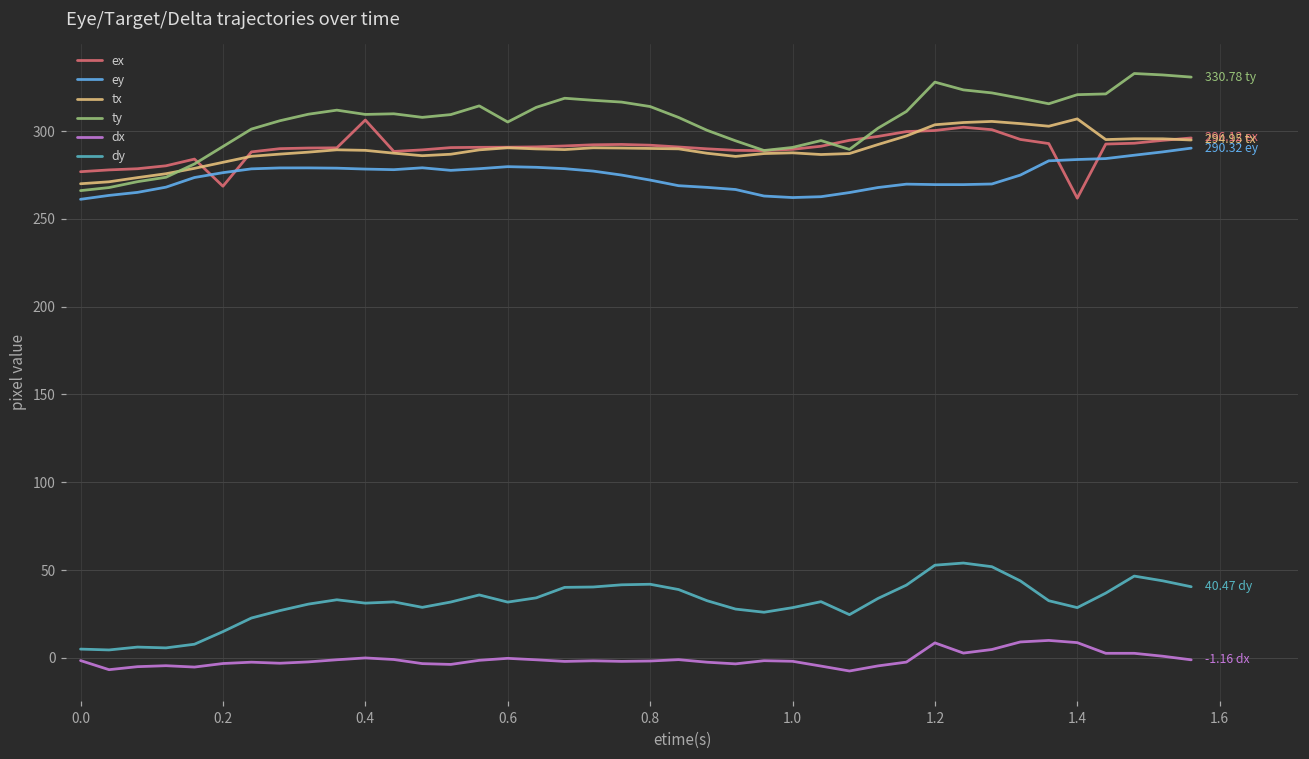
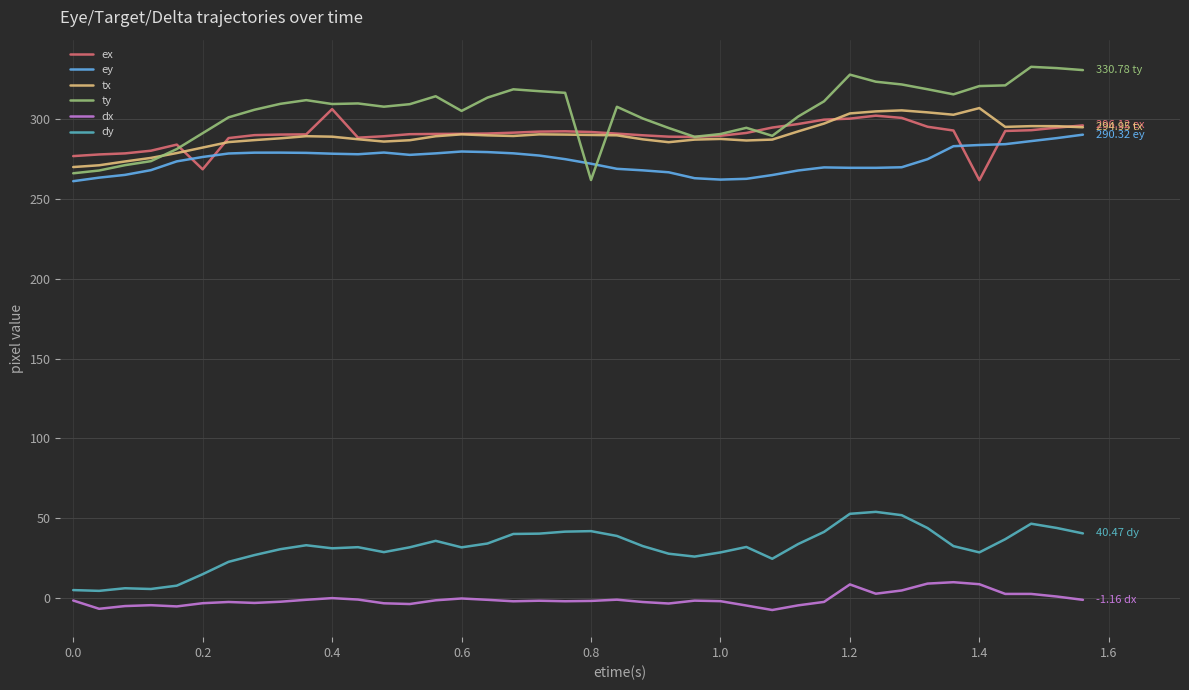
  {
    "ex": {
      "0.0": 277,
      "0.2": 269,
      "0.4": 306,
      "0.8": 292,
      "1.2": 300,
      "1.4": 262
    },
    "tx": {
      "0.0": 270,
      "0.2": 282,
      "0.4": 289,
      "0.8": 290,
      "1.0": 288,
      "1.2": 304,
      "1.4": 307
    },
    "ty": {
      "0.0": 266,
      "0.2": 291,
      "0.4": 310,
      "0.6": 305,
-     "0.8": 314,
+     "0.8": 262,
      "1.2": 328,
      "1.4": 321
    },
    "dx": {
      "0.0": -2,
      "0.2": -3,
      "0.4": 0,
      "0.6": 0,
      "0.8": -2,
      "1.0": -2,
      "1.2": 8,
      "1.4": 9
    }
  }
